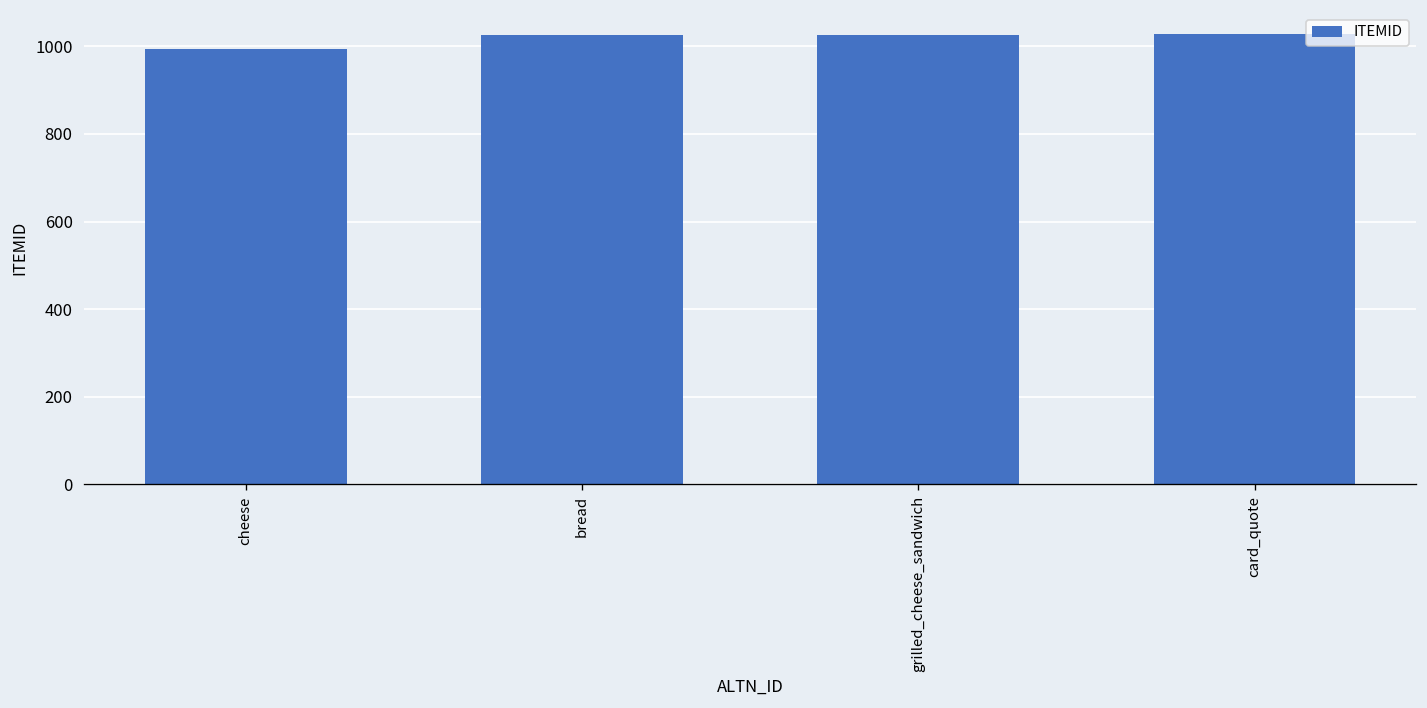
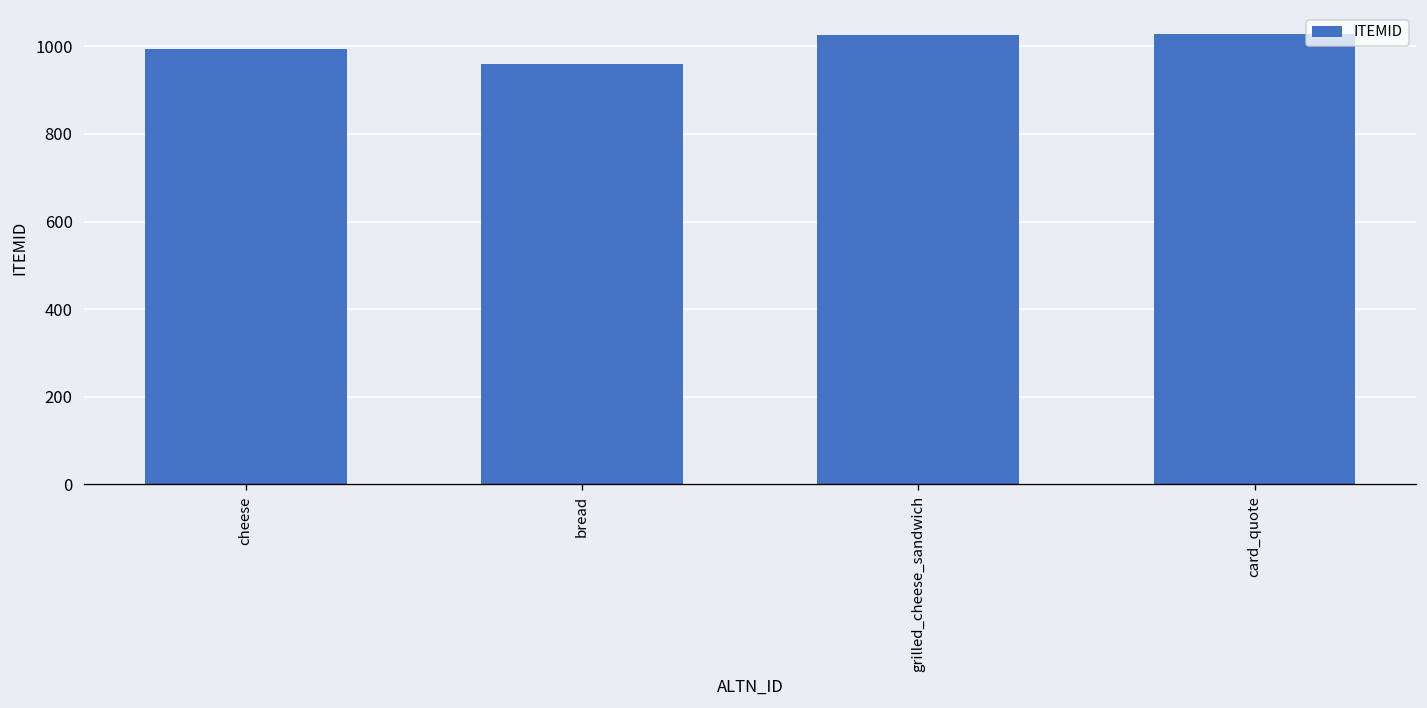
  {
    "cheese": 990,
-   "bread": 1030,
+   "bread": 960,
    "grilled_cheese_sandwich": 1030,
    "card_quote": 1030
  }
